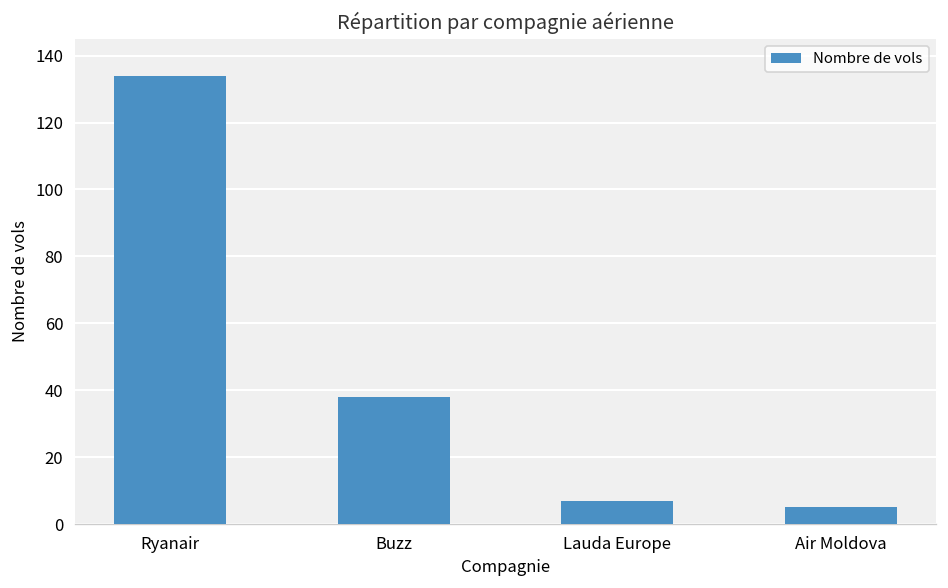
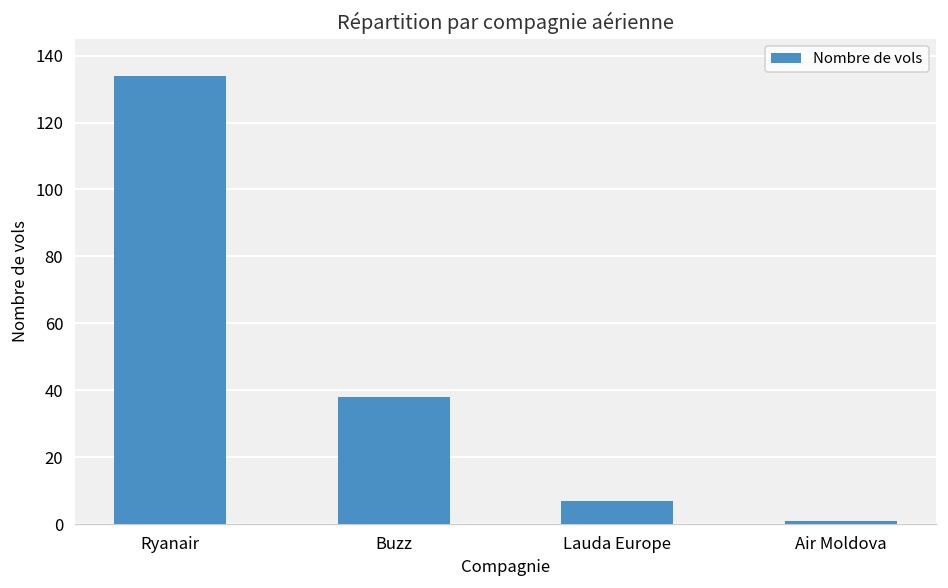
  {
    "Ryanair": 134,
    "Buzz": 38,
    "Lauda Europe": 7,
-   "Air Moldova": 5
+   "Air Moldova": 1
  }
